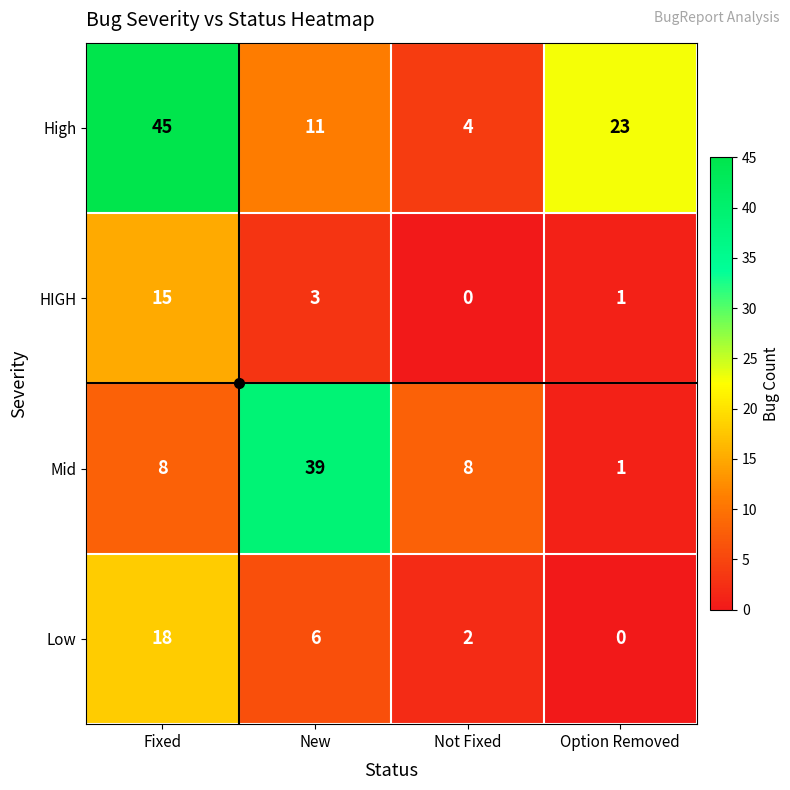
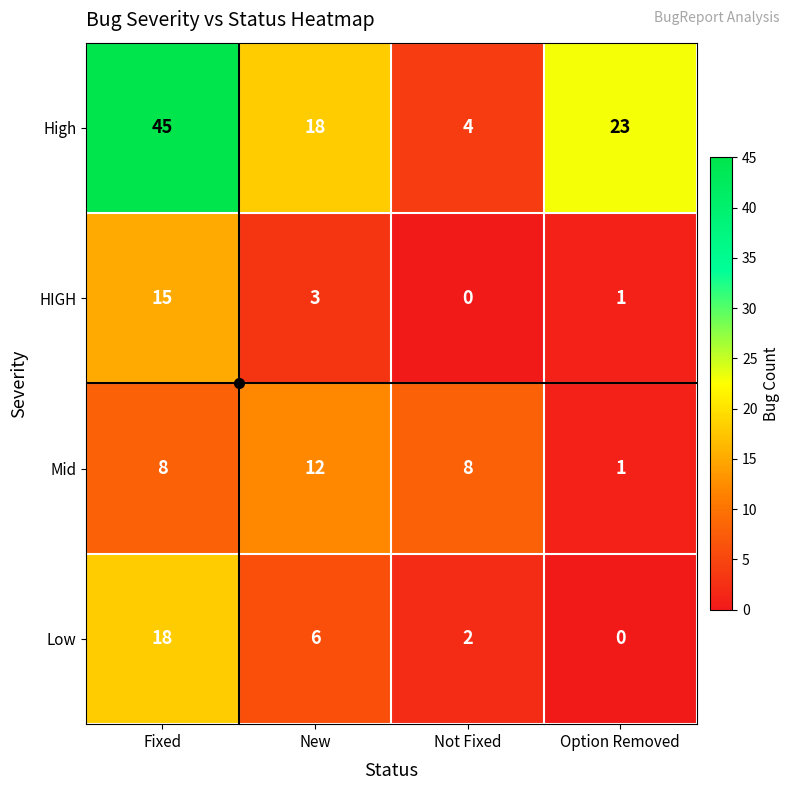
  {
    "High": {
      "Fixed": 45,
-     "New": 11,
+     "New": 18,
      "Not Fixed": 4,
      "Option Removed": 23
    },
    "HIGH": {
      "Fixed": 15,
      "New": 3,
      "Not Fixed": 0,
      "Option Removed": 1
    },
    "Mid": {
      "Fixed": 8,
-     "New": 39,
+     "New": 12,
      "Not Fixed": 8,
      "Option Removed": 1
    },
    "Low": {
      "Fixed": 18,
      "New": 6,
      "Not Fixed": 2,
      "Option Removed": 0
    }
  }
